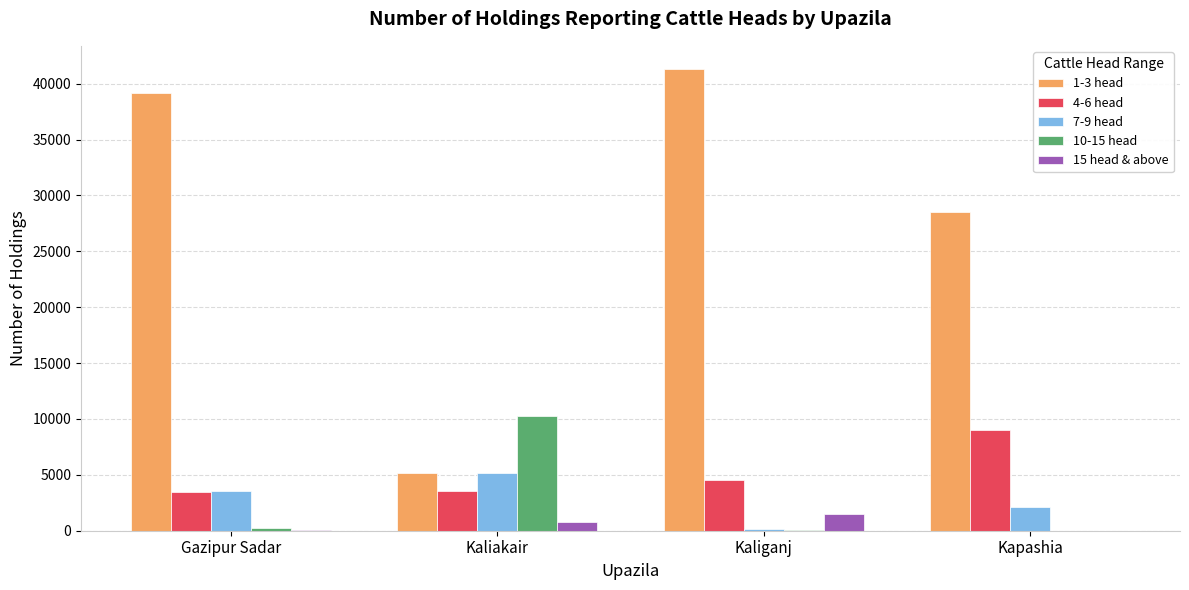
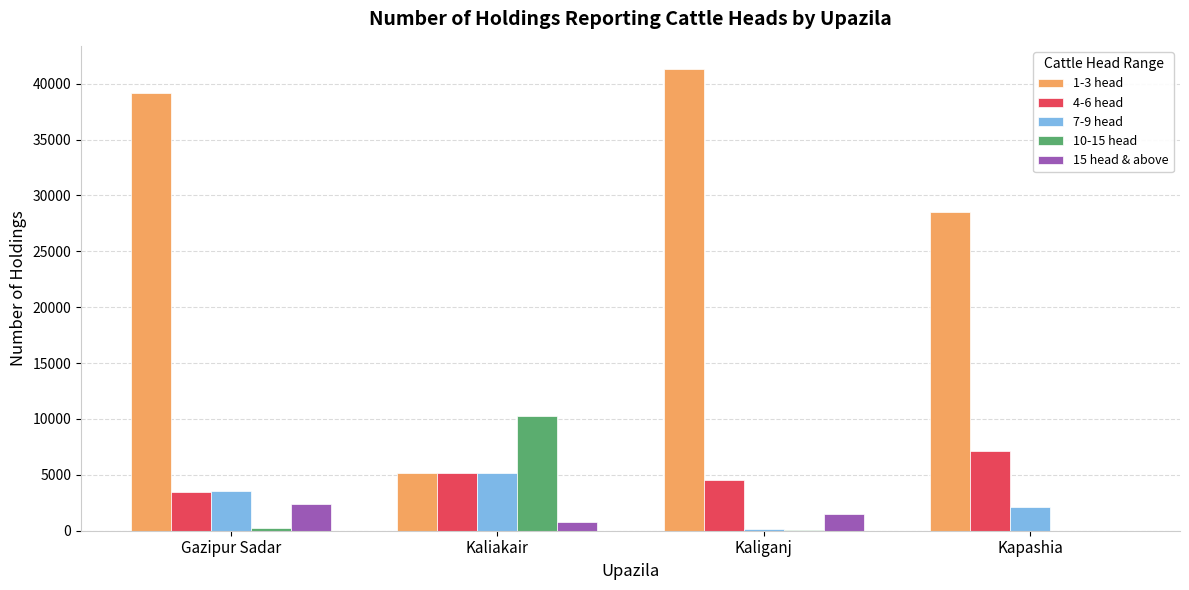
  {
    "1-3 head": {
      "Gazipur Sadar": 39200,
      "Kaliakair": 5100,
      "Kaliganj": 41300,
      "Kapashia": 28500
    },
    "4-6 head": {
      "Gazipur Sadar": 3400,
-     "Kaliakair": 3600,
+     "Kaliakair": 5200,
      "Kaliganj": 4500,
-     "Kapashia": 9000
+     "Kapashia": 7200
    },
    "7-9 head": {
      "Gazipur Sadar": 3600,
      "Kaliakair": 5200,
      "Kapashia": 2100
    },
    "10-15 head": {
      "Kaliakair": 10300,
      "Kapashia": 0
    },
    "15 head & above": {
-     "Gazipur Sadar": 100,
+     "Gazipur Sadar": 2400,
      "Kaliakair": 700,
      "Kaliganj": 1500,
      "Kapashia": 0
    }
  }
